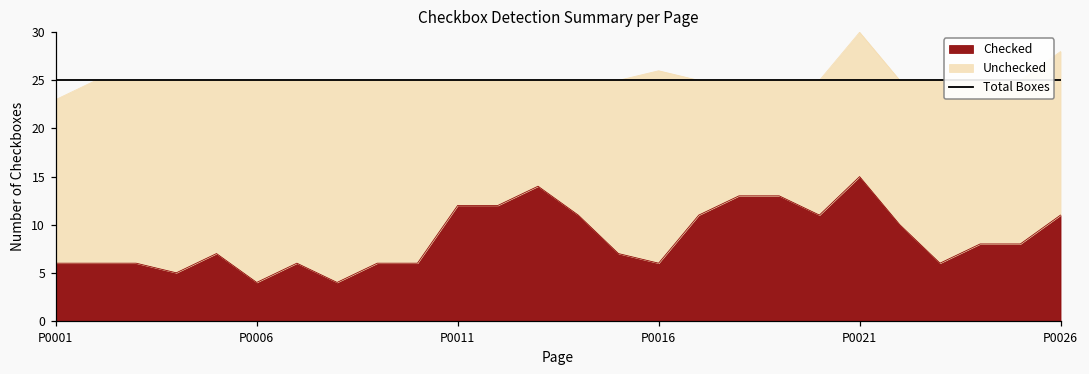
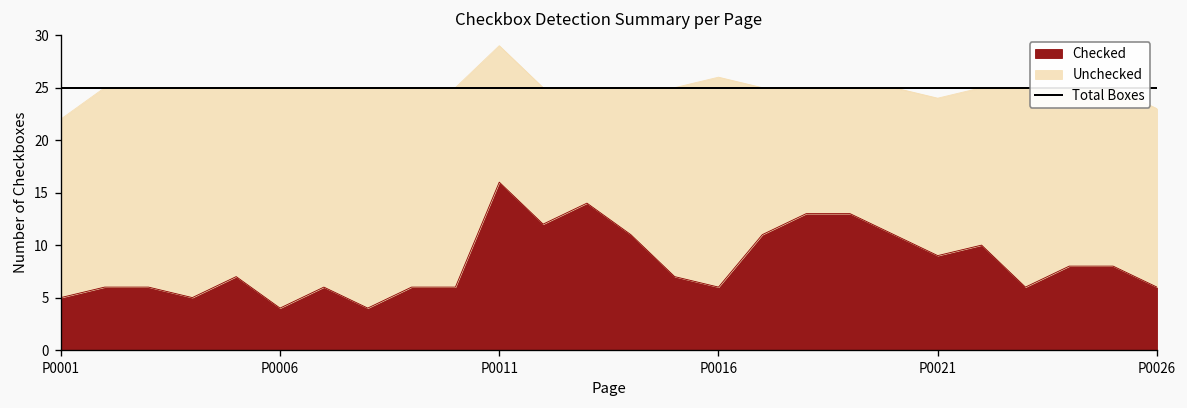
  {
    "Checked": {
-     "P0001": 6,
+     "P0001": 5,
      "P0006": 4,
-     "P0011": 12,
+     "P0011": 16,
      "P0016": 6,
-     "P0021": 15,
-     "P0026": 11
+     "P0021": 9,
+     "P0026": 6
    },
    "Unchecked": {
      "P0001": 17,
      "P0016": 20,
      "P0021": 15,
      "P0026": 17
    },
    "Total Boxes": {
      "P0001": 25,
      "P0016": 25,
      "P0021": 25,
      "P0026": 25
    }
  }
